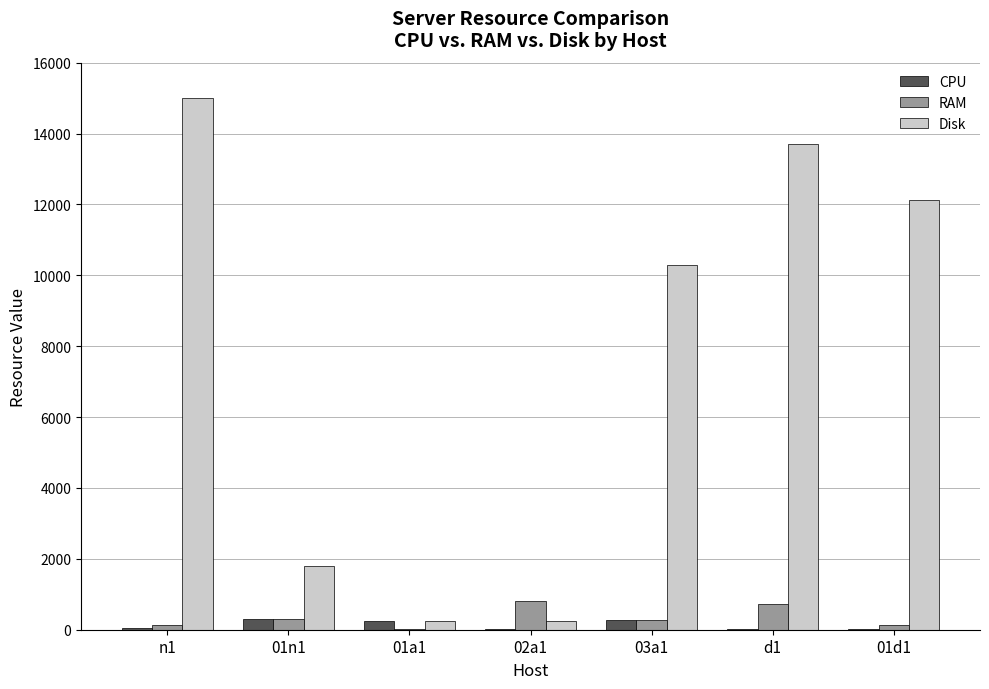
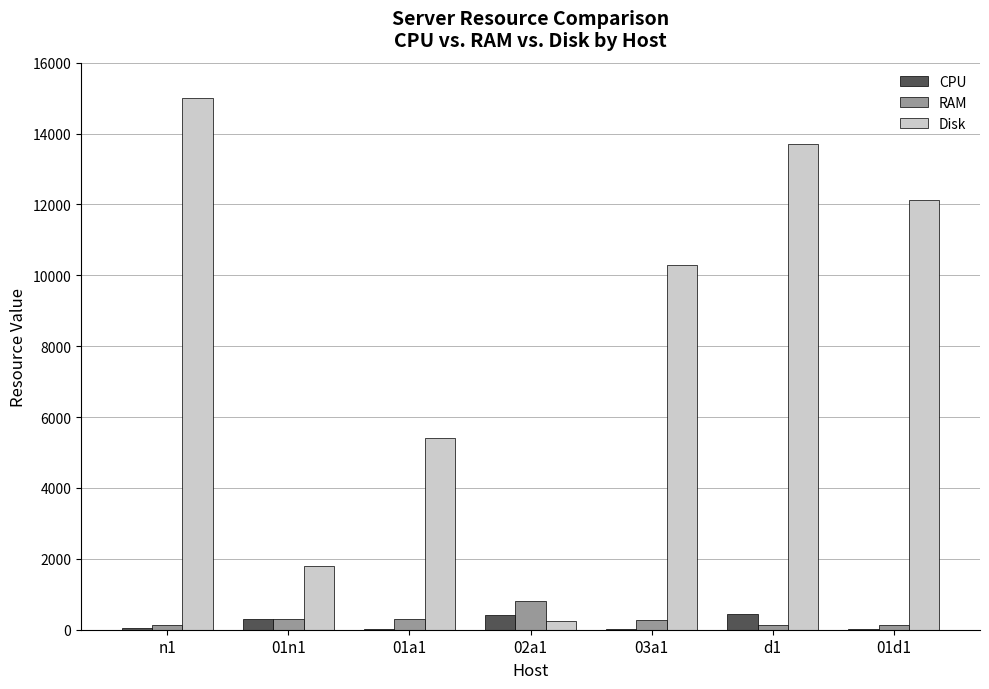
  {
    "CPU": {
      "01n1": 300,
-     "01a1": 300,
-     "02a1": 0,
-     "03a1": 300,
-     "d1": 0
+     "01a1": 0,
+     "02a1": 400,
+     "03a1": 0,
+     "d1": 500
    },
    "RAM": {
      "n1": 100,
      "01n1": 300,
-     "01a1": 0,
+     "01a1": 300,
      "02a1": 800,
      "03a1": 300,
-     "d1": 700,
+     "d1": 100,
      "01d1": 100
    },
    "Disk": {
      "n1": 15000,
      "01n1": 1800,
-     "01a1": 300,
+     "01a1": 5400,
      "02a1": 300,
      "03a1": 10300,
      "d1": 13700,
      "01d1": 12100
    }
  }
